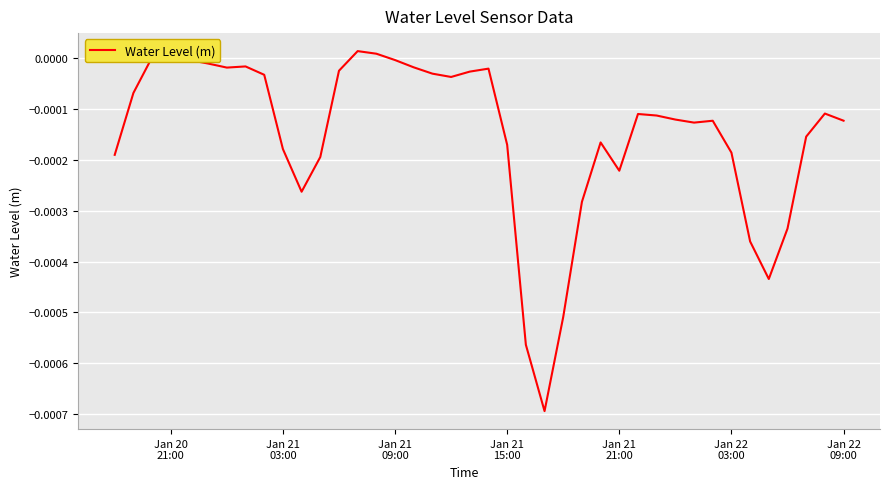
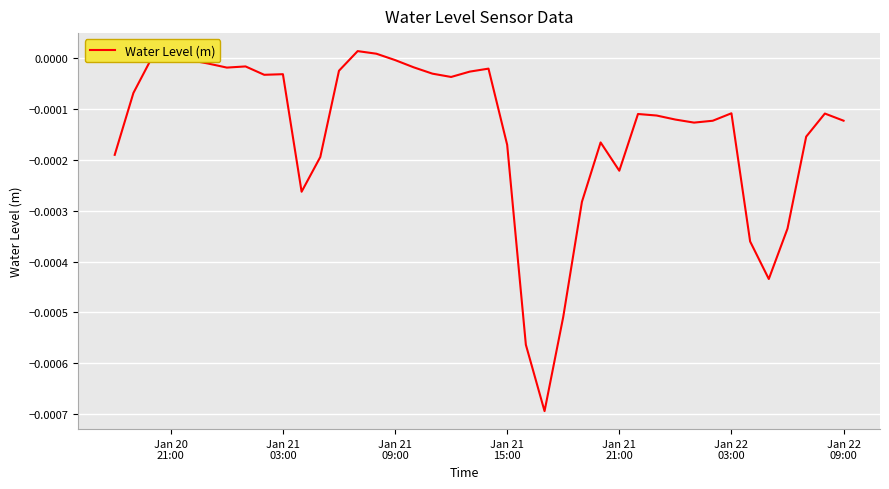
  {
-   "Jan 21 03:00": -0.00018,
+   "Jan 21 03:00": -0.00003,
    "Jan 21 09:00": 0.00000,
    "Jan 21 15:00": -0.00017,
    "Jan 21 21:00": -0.00022,
-   "Jan 22 03:00": -0.00019,
+   "Jan 22 03:00": -0.00011,
    "Jan 22 09:00": -0.00012
  }
